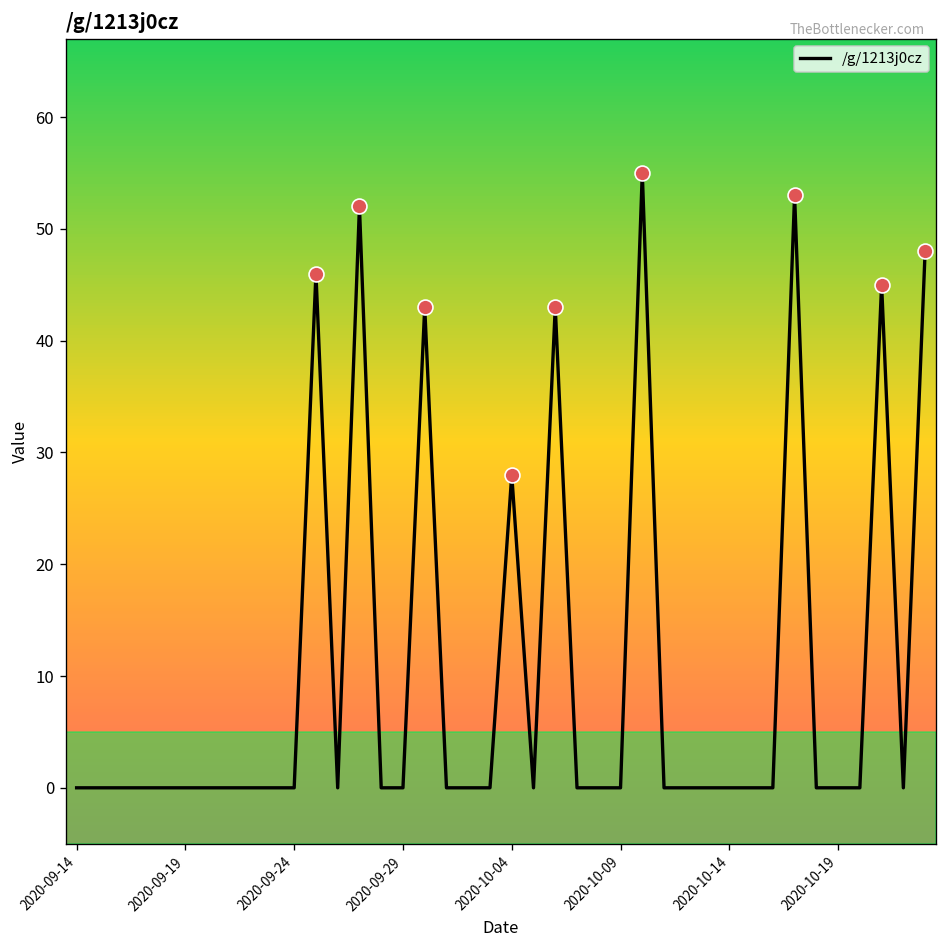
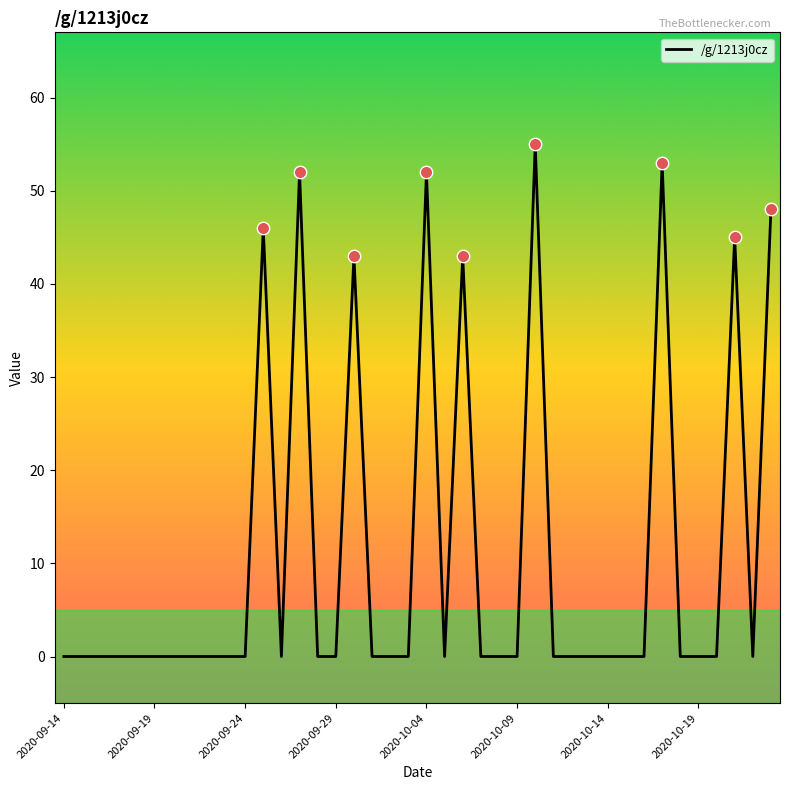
  {
    "/g/1213j0cz": {
-     "2020-10-04": 28
+     "2020-10-04": 52
    }
  }
